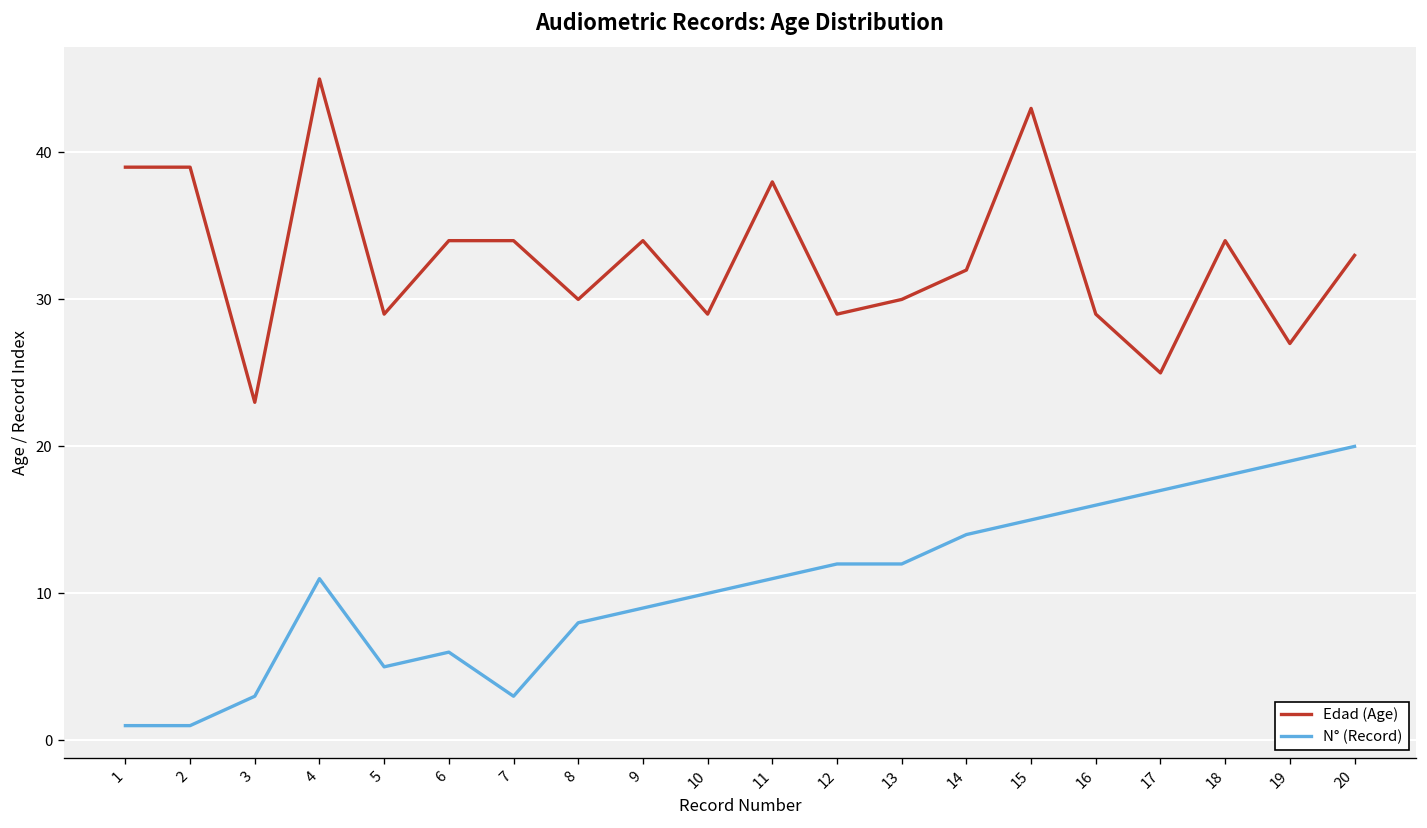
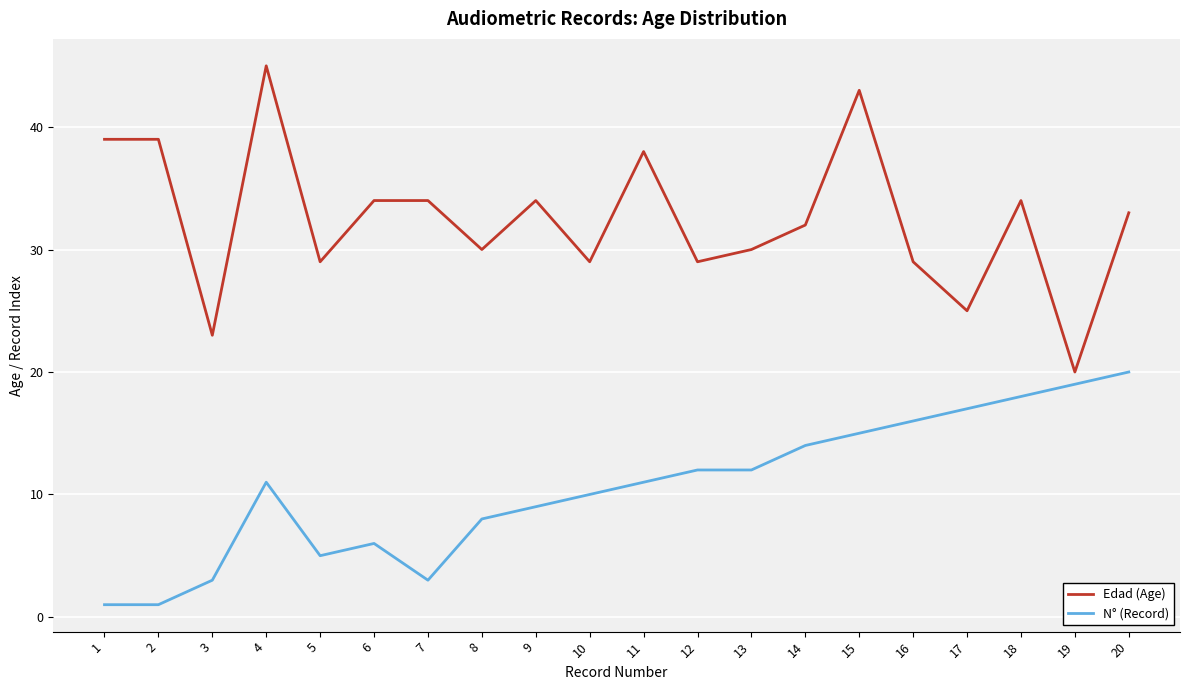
  {
    "Edad (Age)": {
      "1": 39,
      "2": 39,
      "3": 23,
      "4": 45,
      "5": 29,
      "6": 34,
      "7": 34,
      "8": 30,
      "9": 34,
      "10": 29,
      "11": 38,
      "12": 29,
      "13": 30,
      "14": 32,
      "15": 43,
      "16": 29,
      "17": 25,
      "18": 34,
-     "19": 27,
+     "19": 20,
      "20": 33
    },
    "N° (Record)": {
      "1": 1,
      "2": 1,
      "3": 3,
      "4": 11,
      "5": 5,
      "6": 6,
      "7": 3,
      "8": 8,
      "9": 9,
      "10": 10,
      "11": 11,
      "12": 12,
      "13": 12,
      "14": 14,
      "15": 15,
      "16": 16,
      "17": 17,
      "18": 18,
      "19": 19,
      "20": 20
    }
  }
